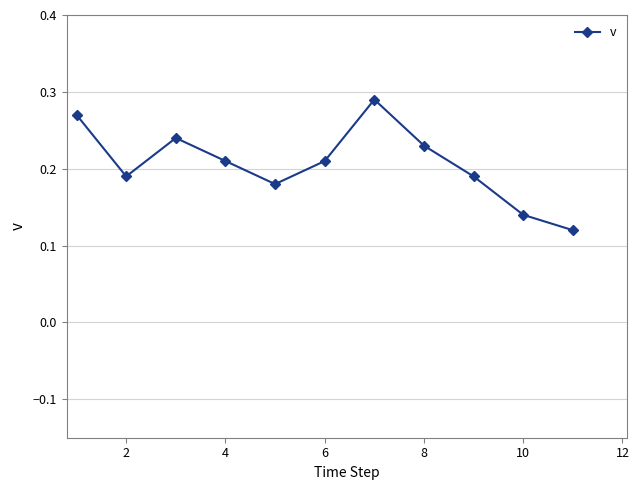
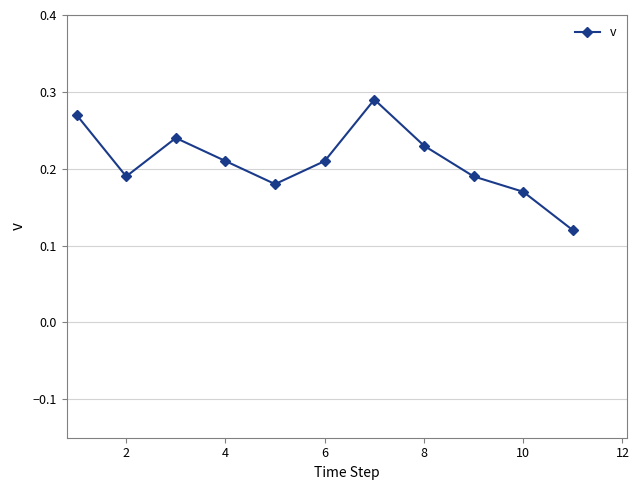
  {
    "2": 0.19,
    "4": 0.21,
    "6": 0.21,
    "8": 0.23,
-   "10": 0.14
+   "10": 0.17
  }
